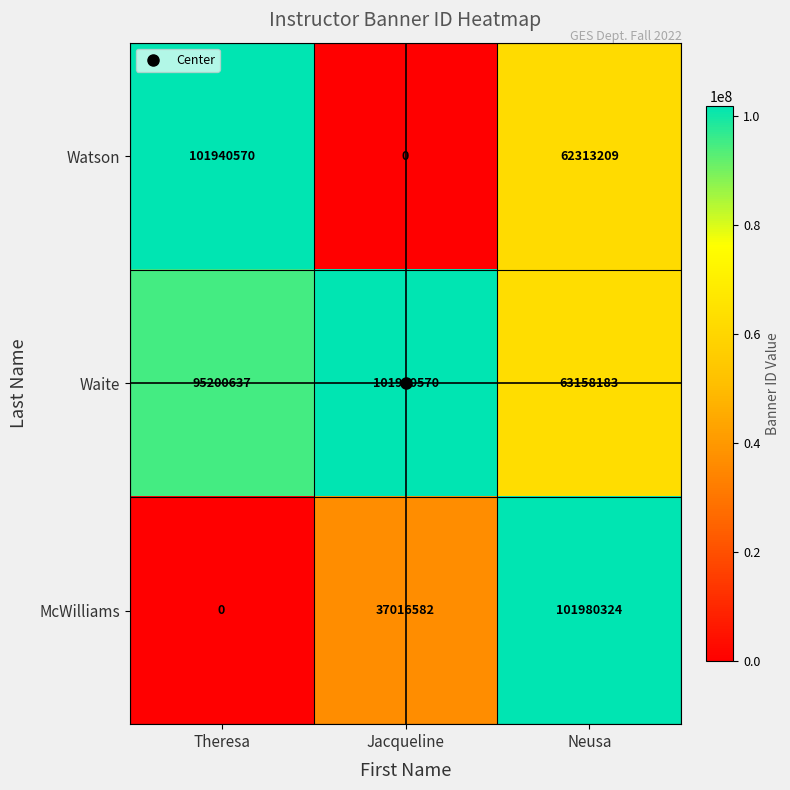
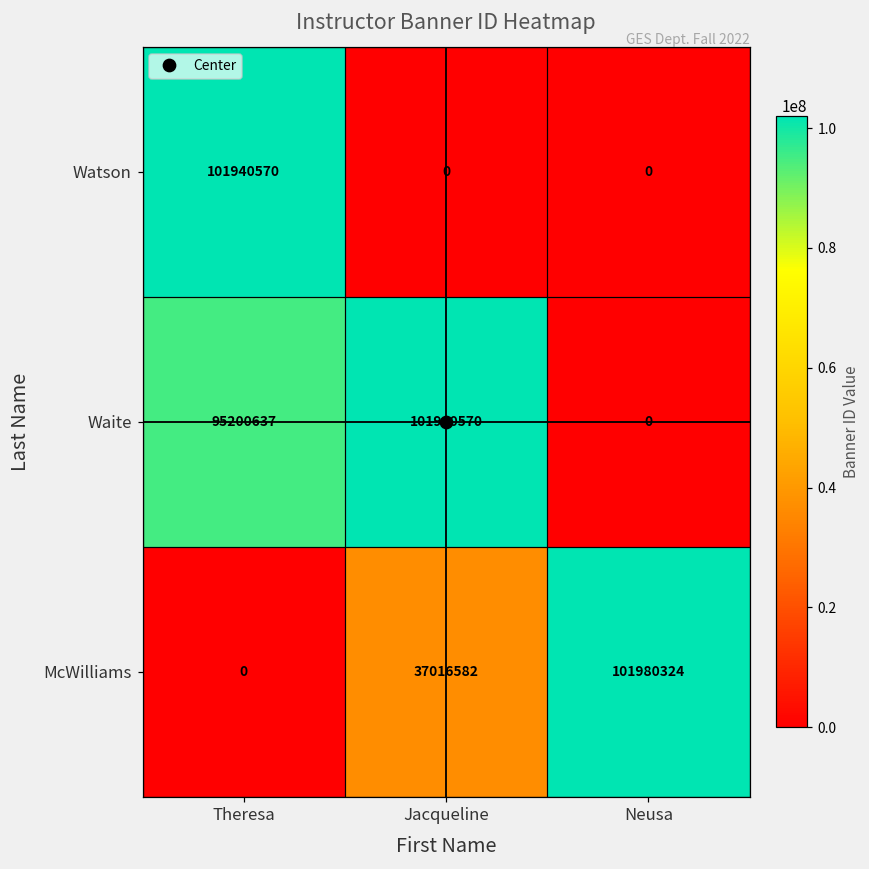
  {
    "Watson": {
      "Theresa": 101940570,
      "Jacqueline": 0,
-     "Neusa": 62313209
+     "Neusa": 0
    },
    "Waite": {
      "Theresa": 95200637,
-     "Neusa": 63158183
+     "Neusa": 0
    },
    "McWilliams": {
      "Theresa": 0,
      "Jacqueline": 37016582,
      "Neusa": 101980324
    }
  }
